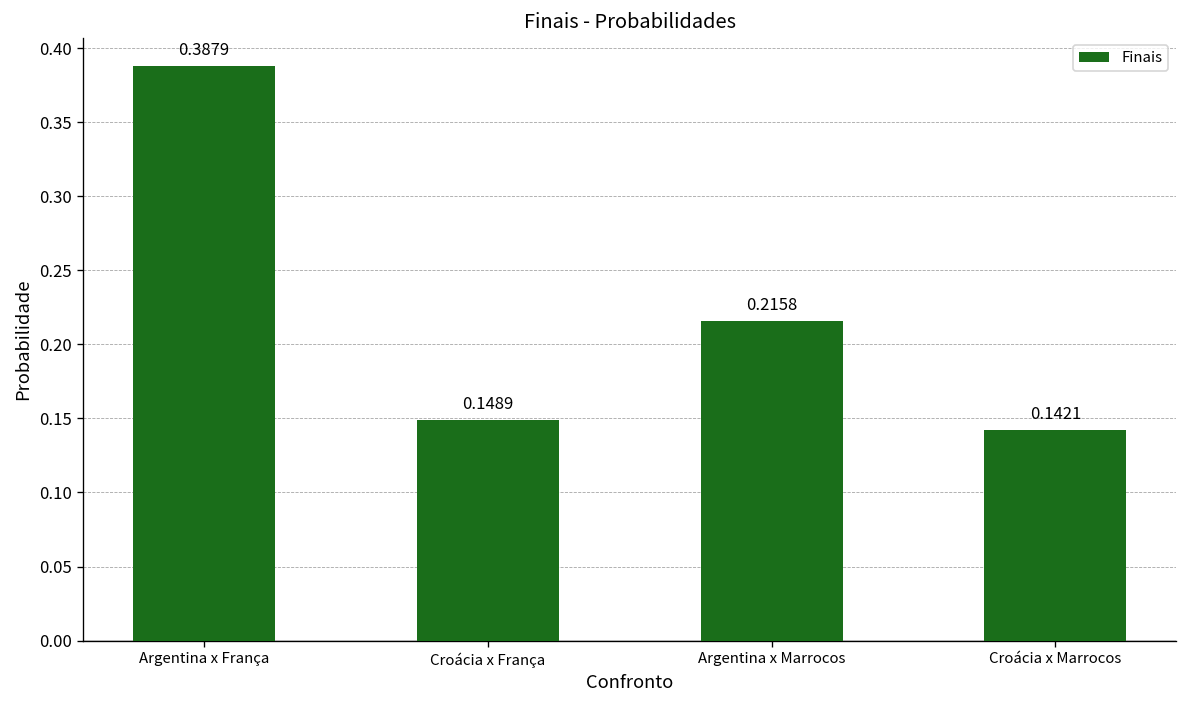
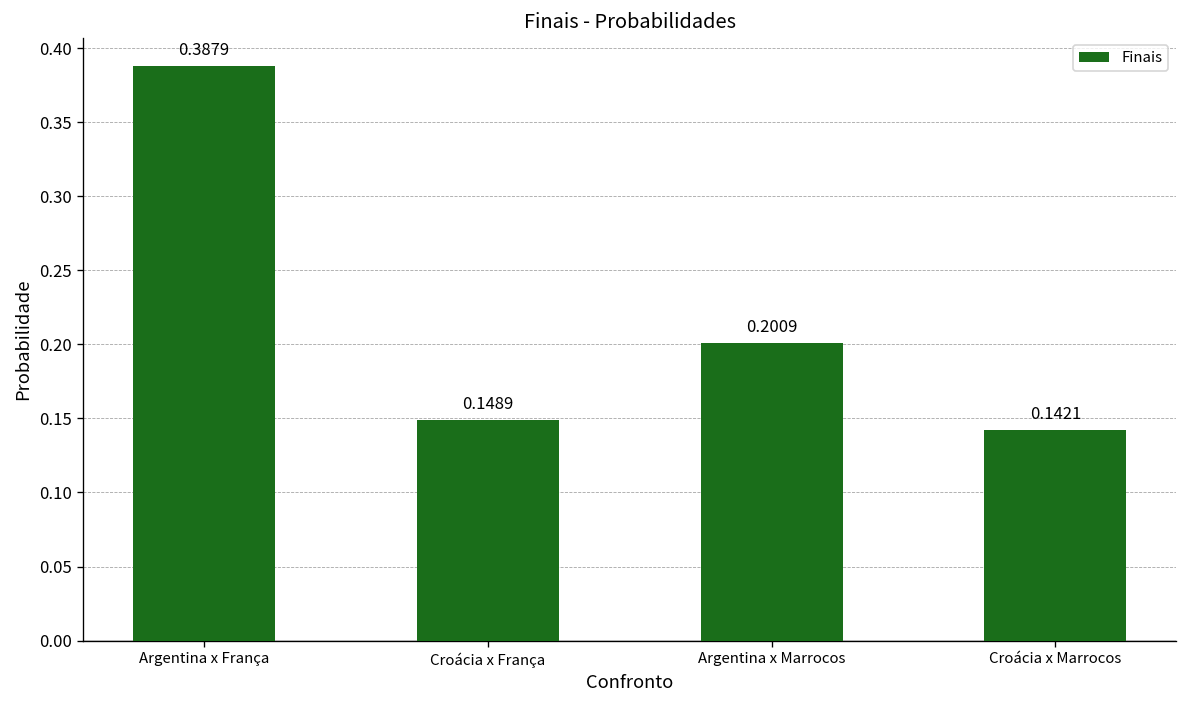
  {
    "Argentina x França": 0.3879,
    "Croácia x França": 0.1489,
-   "Argentina x Marrocos": 0.2158,
+   "Argentina x Marrocos": 0.2009,
    "Croácia x Marrocos": 0.1421
  }
